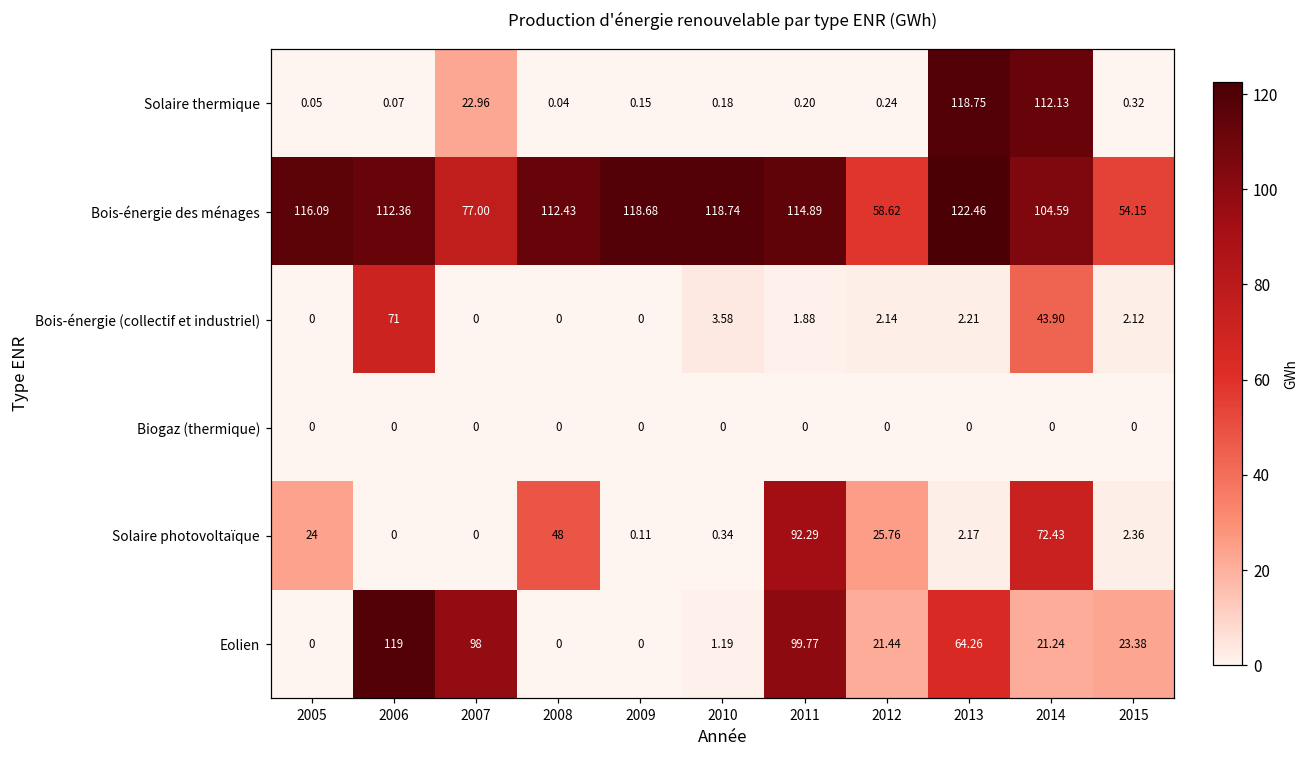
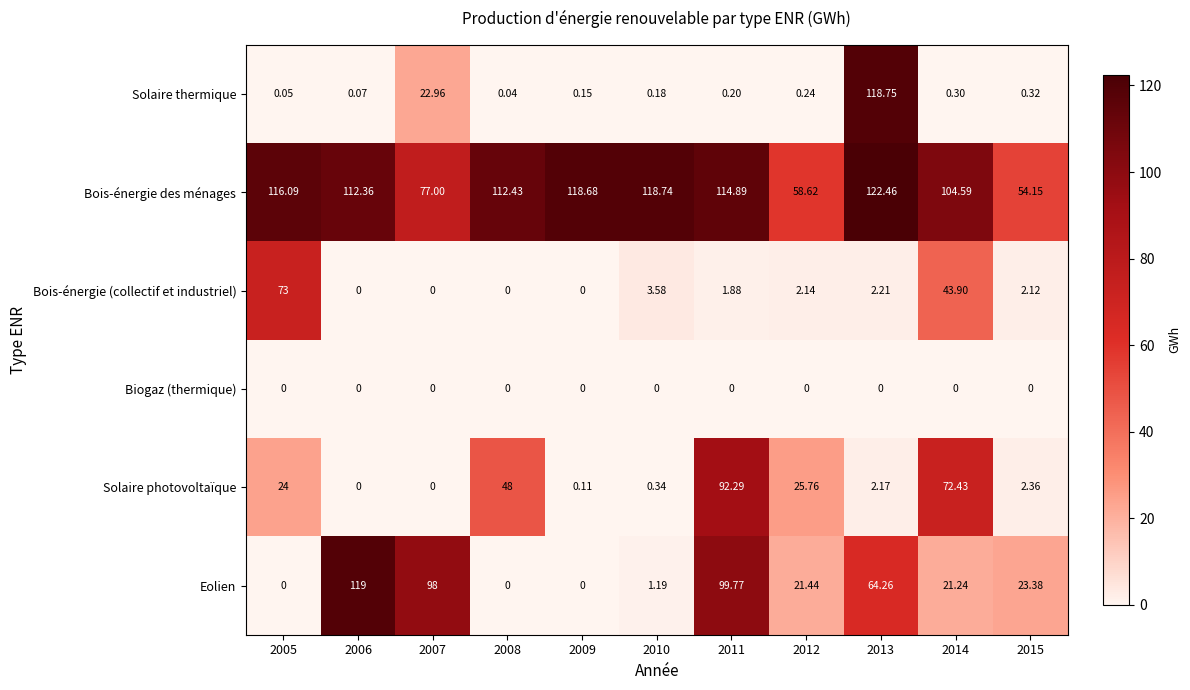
  {
    "Solaire thermique": {
      "2005": 0.05,
      "2006": 0.07,
      "2007": 22.96,
      "2008": 0.04,
      "2009": 0.15,
      "2010": 0.18,
      "2011": 0.20,
      "2012": 0.24,
      "2013": 118.75,
-     "2014": 112.13,
+     "2014": 0.30,
      "2015": 0.32
    },
    "Bois-énergie des ménages": {
      "2005": 116.09,
      "2006": 112.36,
      "2007": 77.00,
      "2008": 112.43,
      "2009": 118.68,
      "2010": 118.74,
      "2011": 114.89,
      "2012": 58.62,
      "2013": 122.46,
      "2014": 104.59,
      "2015": 54.15
    },
    "Bois-énergie (collectif et industriel)": {
-     "2005": 0,
-     "2006": 71,
+     "2005": 73,
+     "2006": 0,
      "2007": 0,
      "2008": 0,
      "2009": 0,
      "2010": 3.58,
      "2011": 1.88,
      "2012": 2.14,
      "2013": 2.21,
      "2014": 43.90,
      "2015": 2.12
    },
    "Biogaz (thermique)": {
      "2005": 0,
      "2006": 0,
      "2007": 0,
      "2008": 0,
      "2009": 0,
      "2010": 0,
      "2011": 0,
      "2012": 0,
      "2013": 0,
      "2014": 0,
      "2015": 0
    },
    "Solaire photovoltaïque": {
      "2005": 24,
      "2006": 0,
      "2007": 0,
      "2008": 48,
      "2009": 0.11,
      "2010": 0.34,
      "2011": 92.29,
      "2012": 25.76,
      "2013": 2.17,
      "2014": 72.43,
      "2015": 2.36
    },
    "Eolien": {
      "2005": 0,
      "2006": 119,
      "2007": 98,
      "2008": 0,
      "2009": 0,
      "2010": 1.19,
      "2011": 99.77,
      "2012": 21.44,
      "2013": 64.26,
      "2014": 21.24,
      "2015": 23.38
    }
  }
